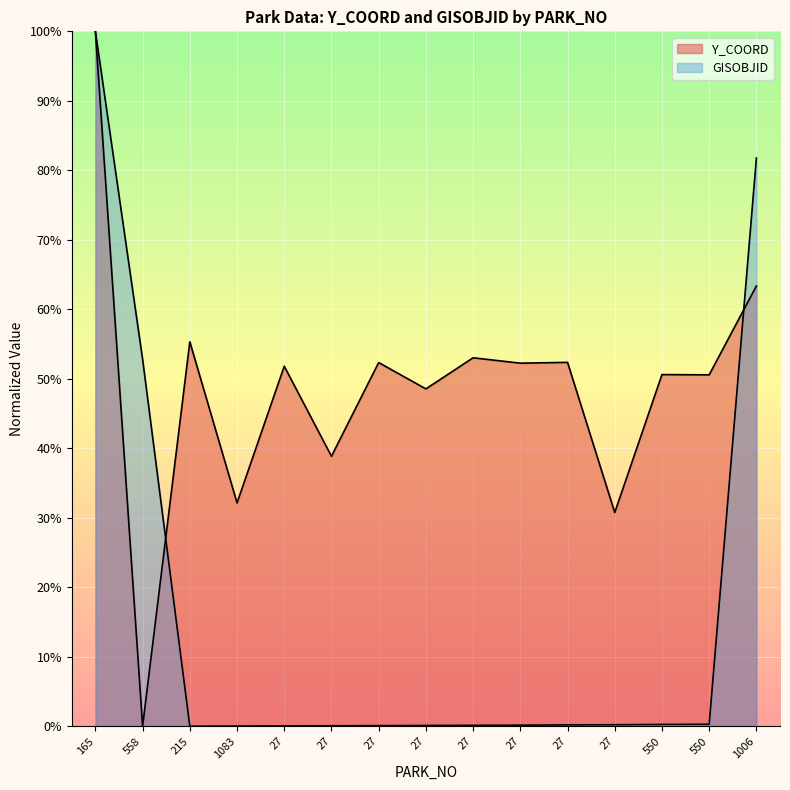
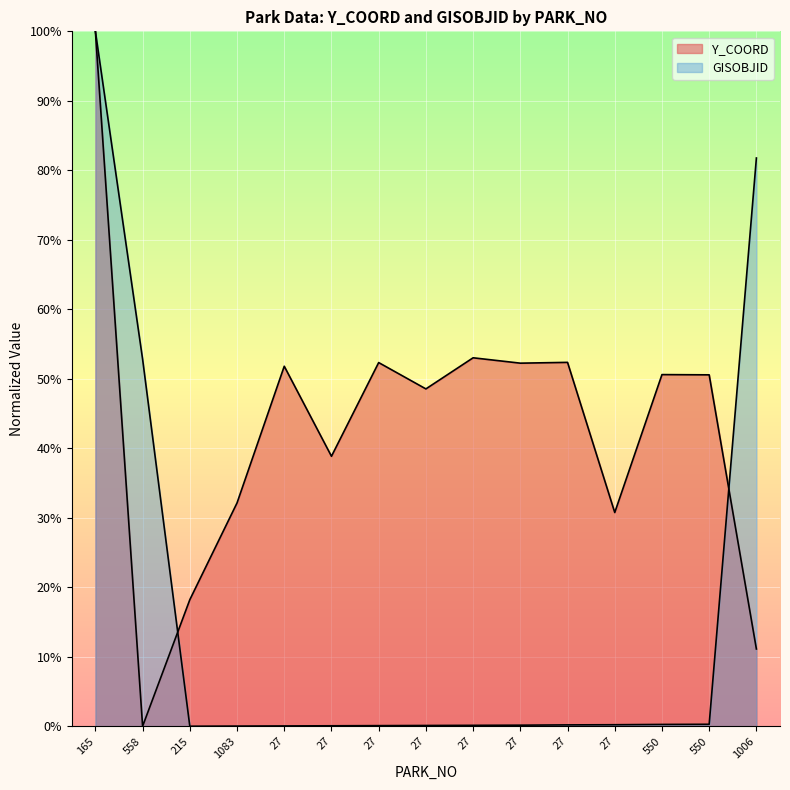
  {
    "Y_COORD": {
      "558": "0%",
-     "215": "55%",
+     "215": "18%",
      "1083": "32%",
-     "1006": "63%"
+     "1006": "11%"
    },
    "GISOBJID": {
      "558": "53%",
      "215": "0%",
      "1083": "0%",
      "1006": "82%"
    }
  }
